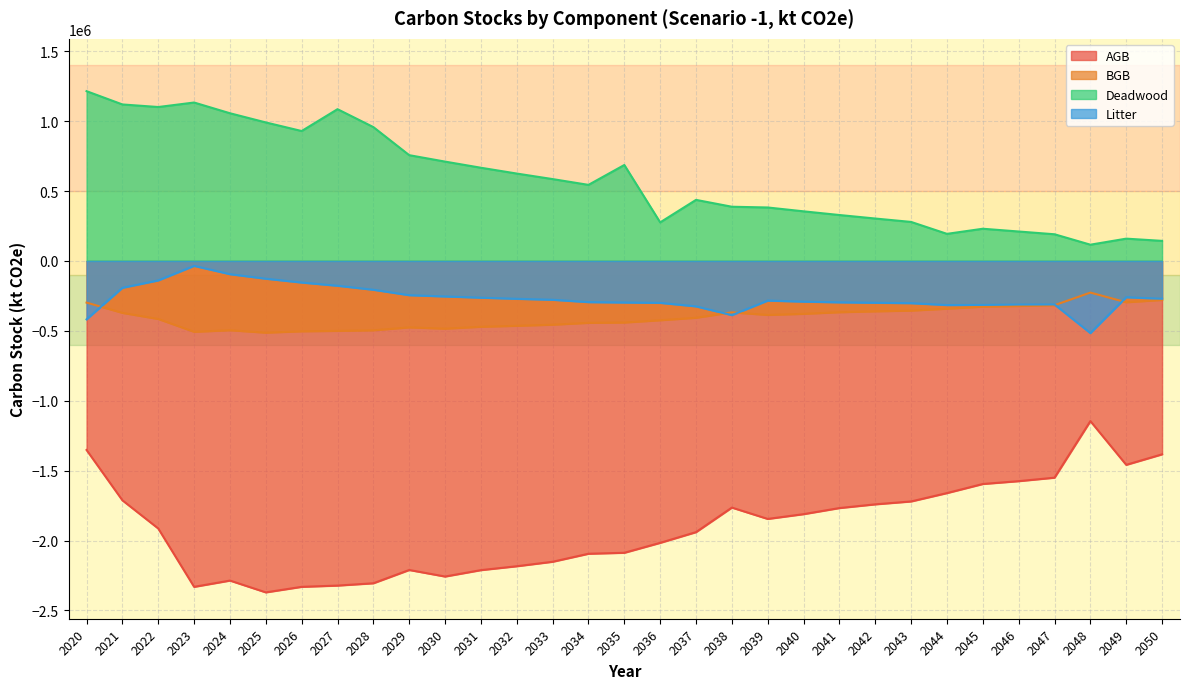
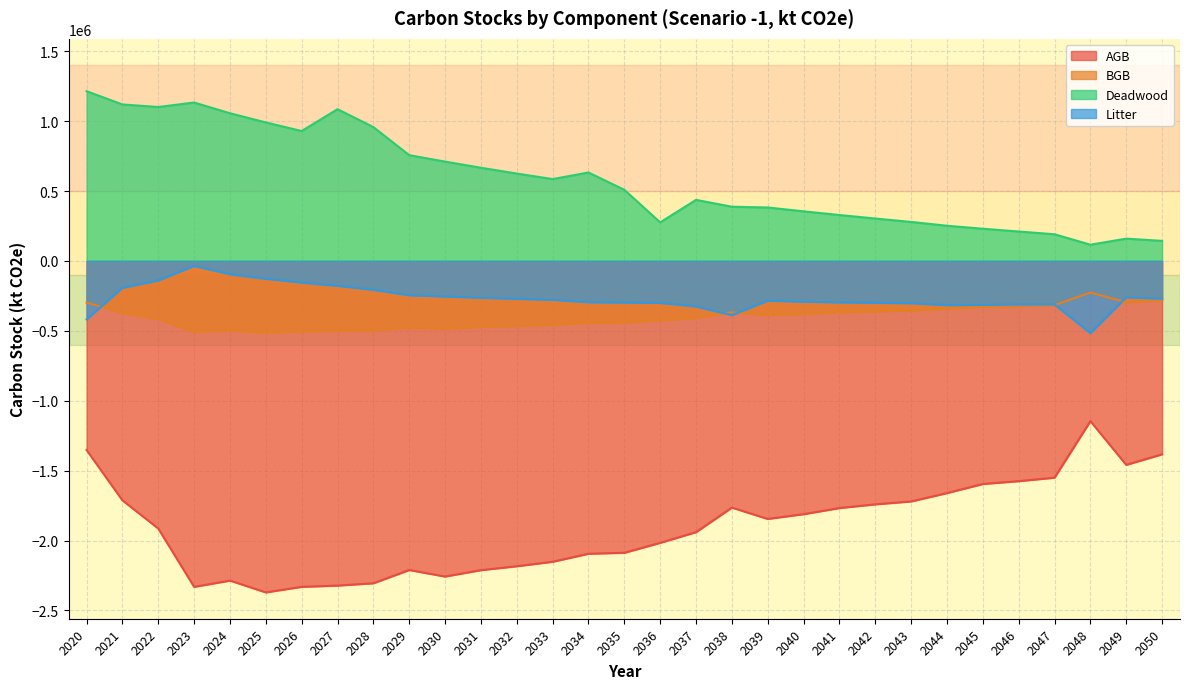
  {
    "Deadwood": {
      "2020": 1210000,
      "2021": 1120000,
      "2022": 1100000,
      "2023": 1130000,
      "2024": 1060000,
      "2025": 990000,
      "2026": 930000,
      "2027": 1090000,
      "2028": 960000,
      "2029": 760000,
      "2030": 710000,
      "2031": 670000,
      "2032": 620000,
      "2033": 590000,
-     "2034": 540000,
-     "2035": 690000,
+     "2034": 630000,
+     "2035": 510000,
      "2036": 280000,
      "2037": 440000,
      "2038": 390000,
      "2039": 380000,
      "2040": 350000,
      "2041": 330000,
      "2042": 300000,
      "2043": 280000,
-     "2044": 190000,
+     "2044": 250000,
      "2045": 230000,
      "2046": 210000,
      "2047": 190000,
      "2048": 120000,
      "2049": 160000,
      "2050": 140000
    }
  }
